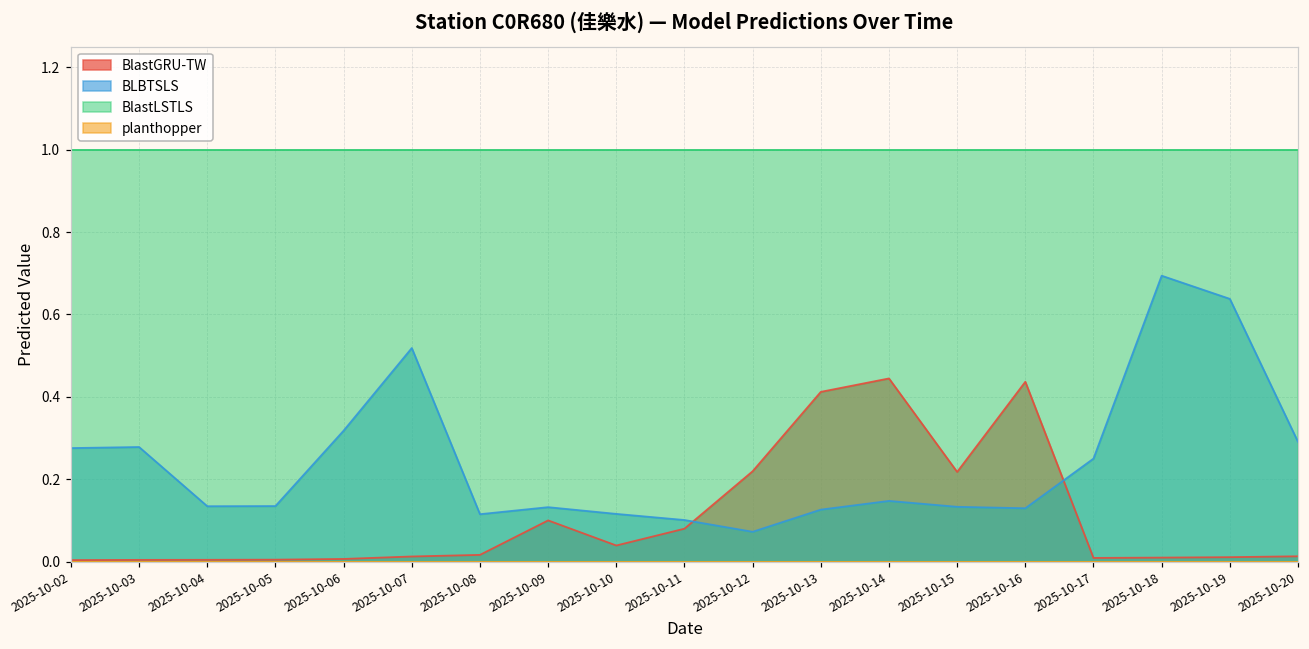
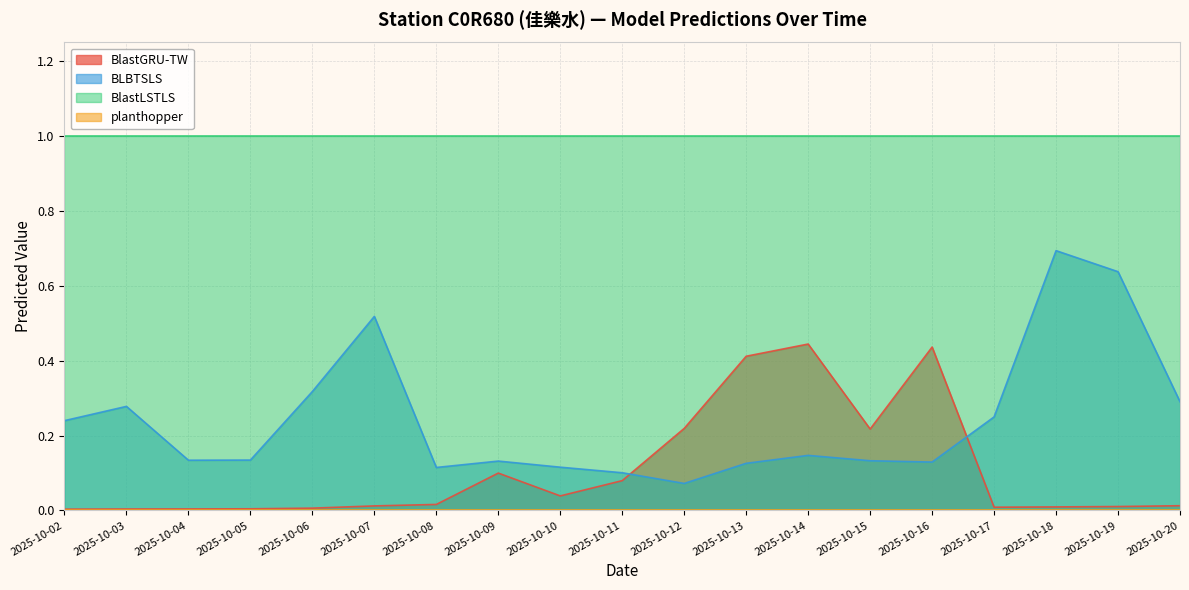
  {
    "BlastGRU-TW": {
      "2025-10-07": 0.01,
      "2025-10-08": 0.02,
      "2025-10-09": 0.10,
      "2025-10-10": 0.04,
      "2025-10-11": 0.08,
      "2025-10-12": 0.22,
      "2025-10-13": 0.41,
      "2025-10-14": 0.44,
      "2025-10-15": 0.22,
      "2025-10-16": 0.44,
      "2025-10-17": 0.01,
      "2025-10-18": 0.01,
      "2025-10-19": 0.01,
      "2025-10-20": 0.01
    },
    "BLBTSLS": {
-     "2025-10-02": 0.28,
+     "2025-10-02": 0.24,
      "2025-10-03": 0.28,
      "2025-10-04": 0.13,
      "2025-10-05": 0.13,
      "2025-10-06": 0.32,
      "2025-10-07": 0.52,
      "2025-10-08": 0.11,
      "2025-10-09": 0.13,
      "2025-10-10": 0.12,
      "2025-10-11": 0.10,
      "2025-10-12": 0.07,
      "2025-10-13": 0.13,
      "2025-10-14": 0.15,
      "2025-10-15": 0.13,
      "2025-10-16": 0.13,
      "2025-10-17": 0.25,
      "2025-10-18": 0.69,
      "2025-10-19": 0.64,
      "2025-10-20": 0.29
    },
    "BlastLSTLS": {
      "2025-10-02": 1.00,
      "2025-10-03": 1.00,
      "2025-10-04": 1.00,
      "2025-10-05": 1.00,
      "2025-10-06": 1.00,
      "2025-10-07": 1.00,
      "2025-10-08": 1.00,
      "2025-10-09": 1.00,
      "2025-10-10": 1.00,
      "2025-10-11": 1.00,
      "2025-10-12": 1.00,
      "2025-10-13": 1.00,
      "2025-10-14": 1.00,
      "2025-10-15": 1.00,
      "2025-10-16": 1.00,
      "2025-10-17": 1.00,
      "2025-10-18": 1.00,
      "2025-10-19": 1.00,
      "2025-10-20": 1.00
    },
    "planthopper": {
      "2025-10-07": 0.00,
      "2025-10-08": 0.00,
      "2025-10-09": 0.00,
      "2025-10-10": 0.00,
      "2025-10-11": 0.00,
      "2025-10-12": 0.00,
      "2025-10-13": 0.00,
      "2025-10-14": 0.00,
      "2025-10-15": 0.00,
      "2025-10-16": 0.00,
      "2025-10-17": 0.00,
      "2025-10-18": 0.00,
      "2025-10-19": 0.00,
      "2025-10-20": 0.00
    }
  }
